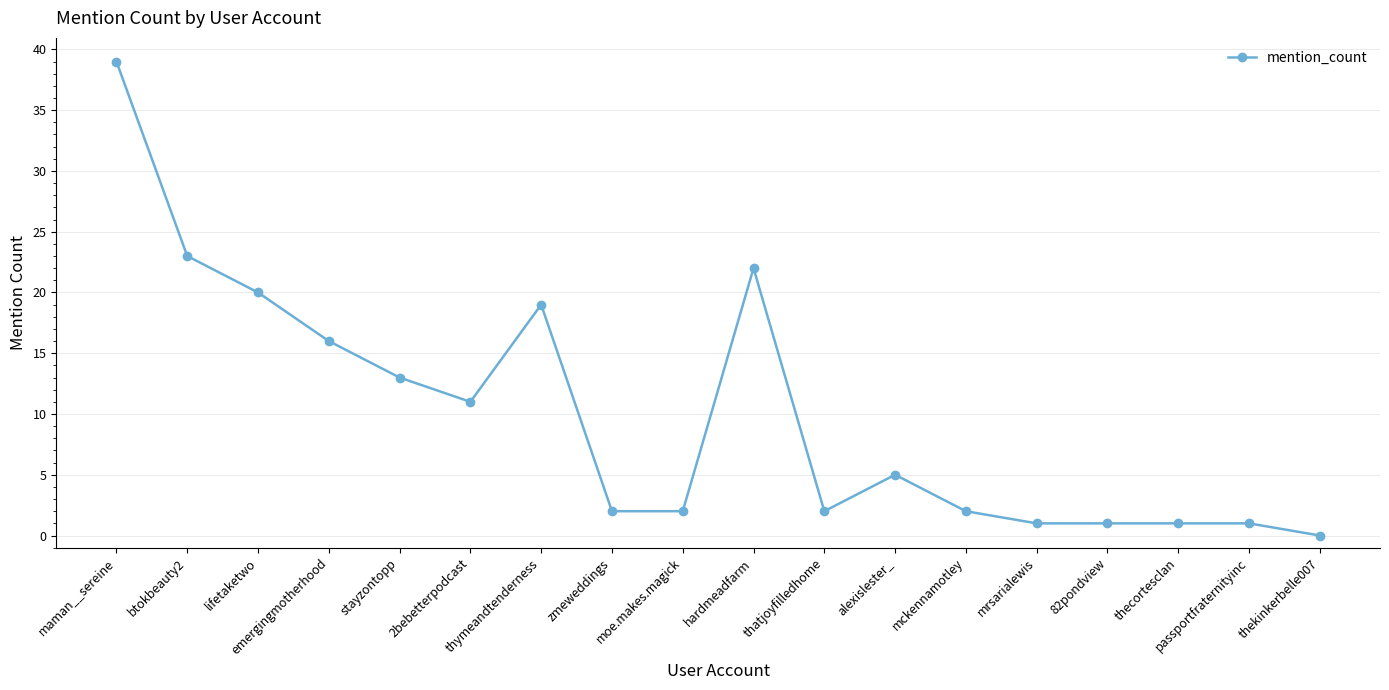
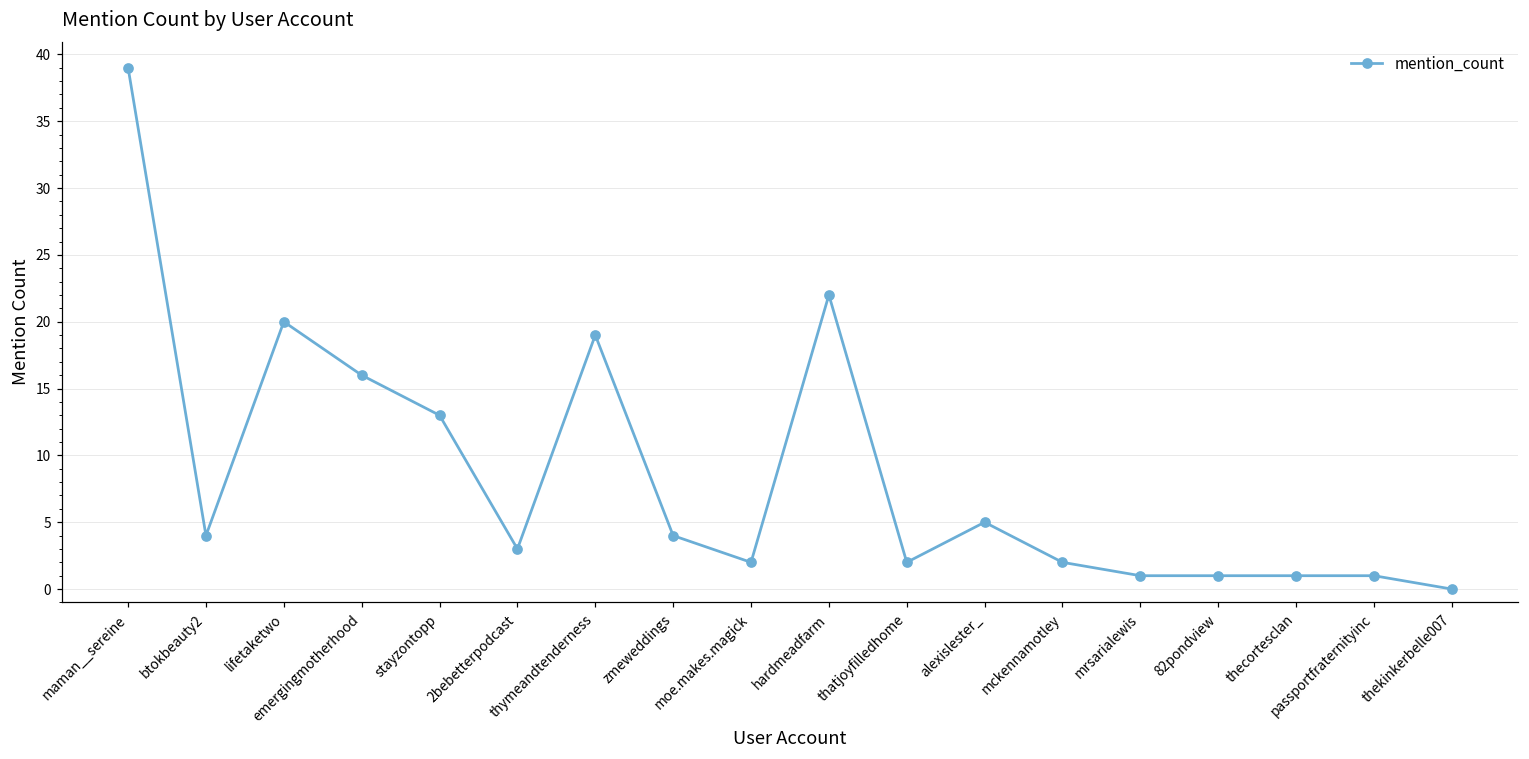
  {
    "maman__sereine": 39,
-   "btokbeauty2": 23,
+   "btokbeauty2": 4,
    "lifetaketwo": 20,
    "emergingmotherhood": 16,
    "stayzontopp": 13,
-   "2bebetterpodcast": 11,
+   "2bebetterpodcast": 3,
    "thymeandtenderness": 19,
-   "zmeweddings": 2,
+   "zmeweddings": 4,
    "moe.makes.magick": 2,
    "hardmeadfarm": 22,
    "thatjoyfilledhome": 2,
    "alexislester_": 5,
    "mckennamotley": 2,
    "mrsarialewis": 1,
    "82pondview": 1,
    "thecortesclan": 1,
    "passportfraternityinc": 1,
    "thekinkerbelle007": 0
  }
